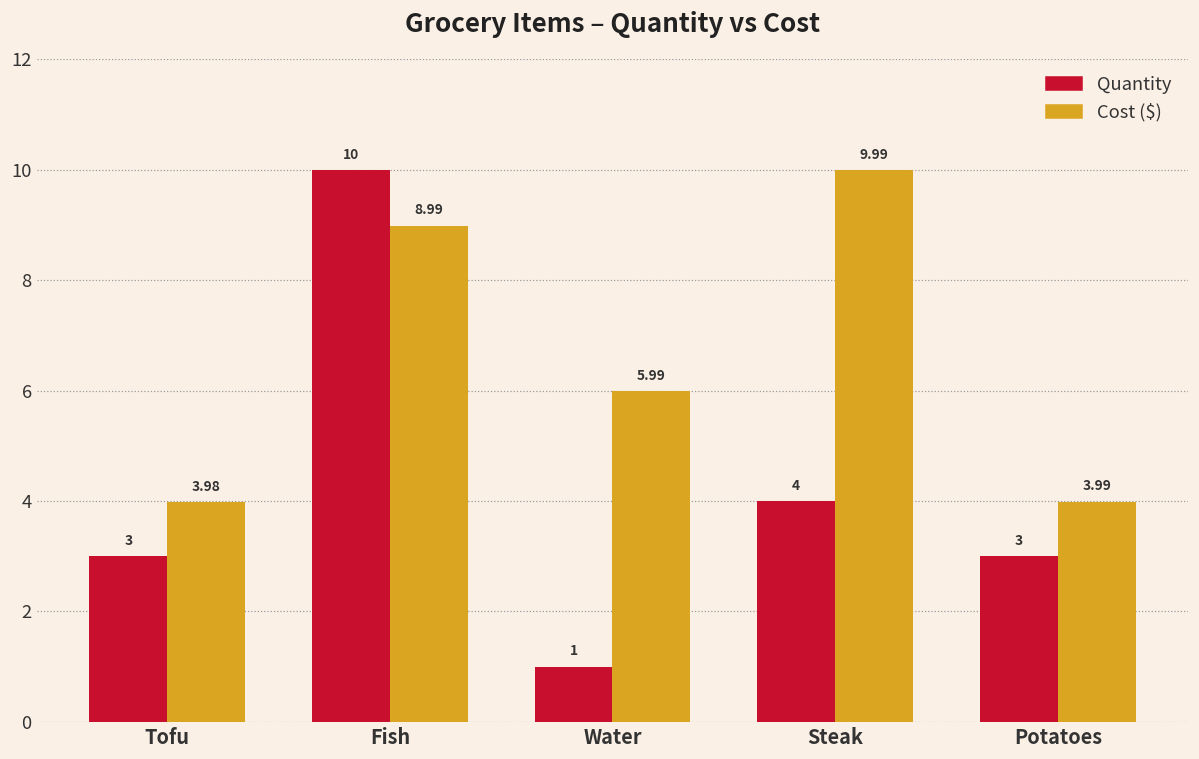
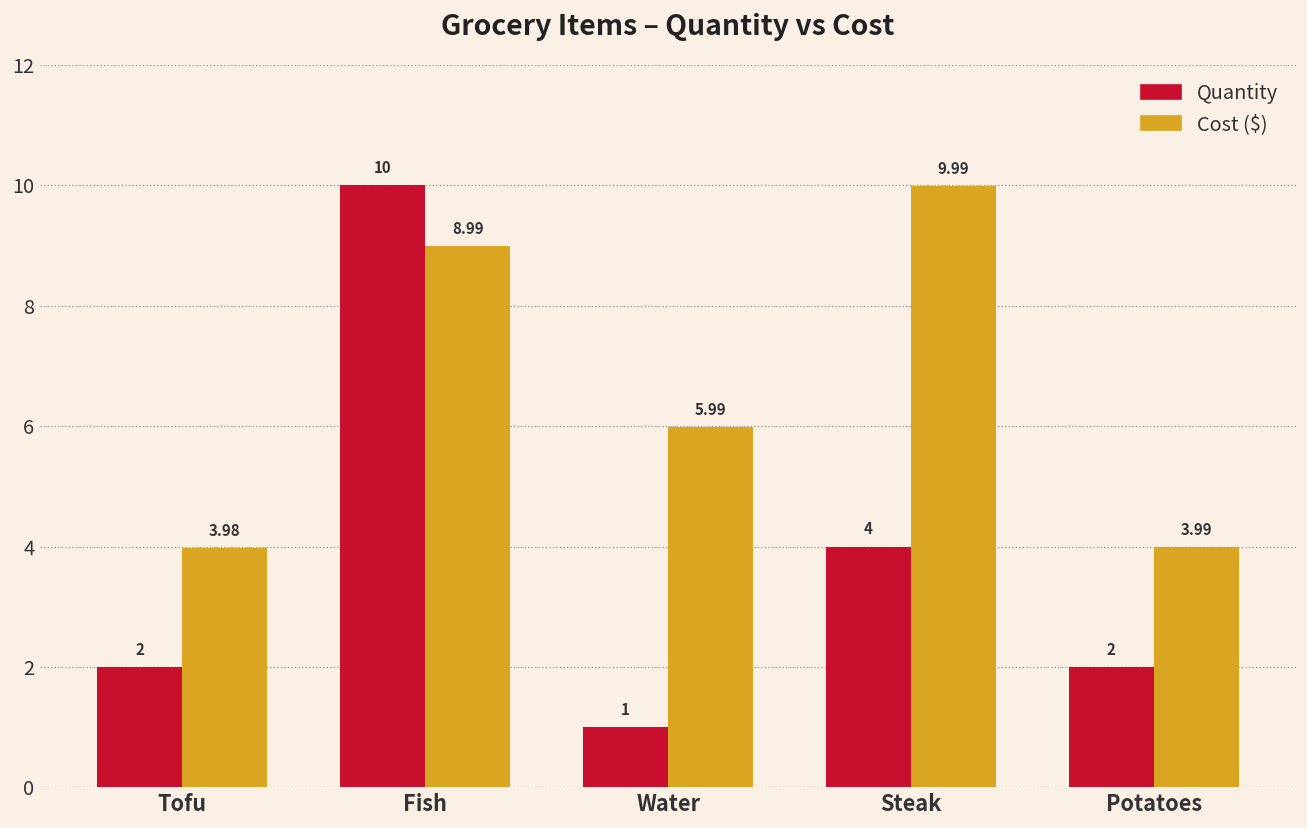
  {
    "Quantity": {
-     "Tofu": 3,
+     "Tofu": 2,
      "Fish": 10,
      "Water": 1,
      "Steak": 4,
-     "Potatoes": 3
+     "Potatoes": 2
    }
  }
